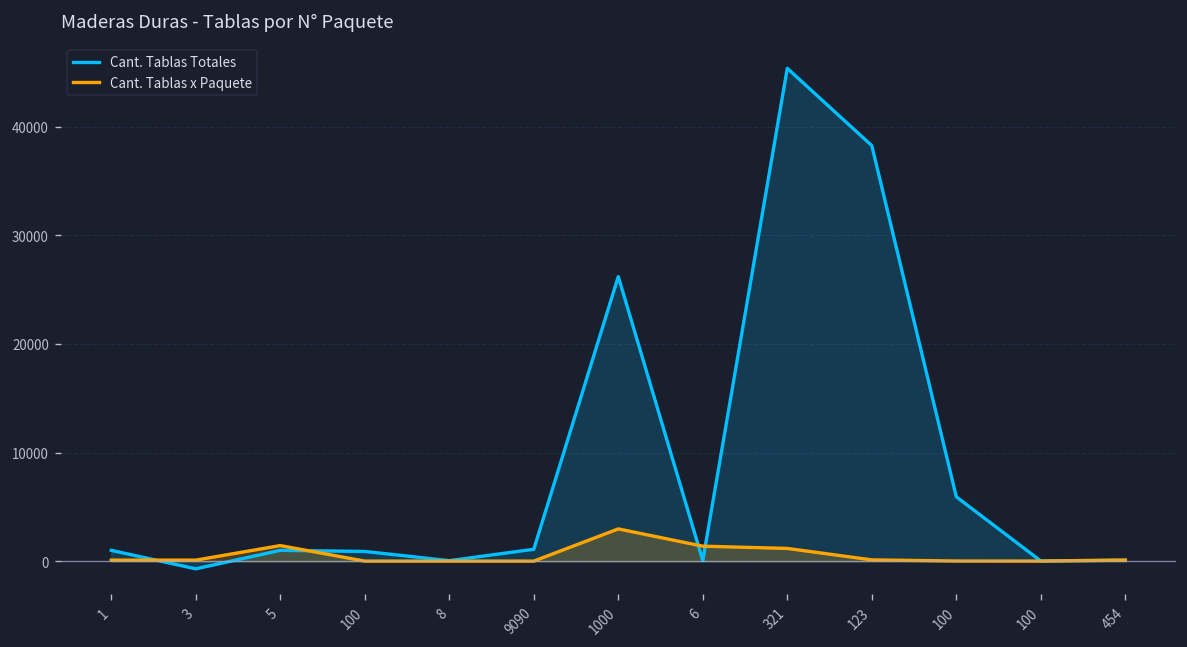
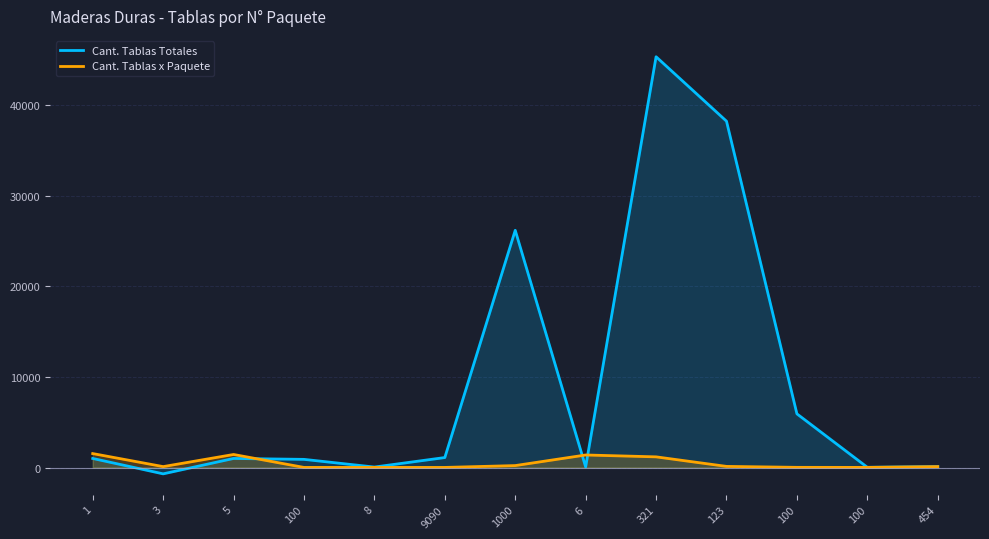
  {
    "Cant. Tablas x Paquete": {
-     "1": 0,
+     "1": 2000,
      "5": 1000,
      "9090": 0,
-     "1000": 3000,
+     "1000": 0,
      "6": 1000,
      "321": 1000,
      "123": 0
    }
  }
